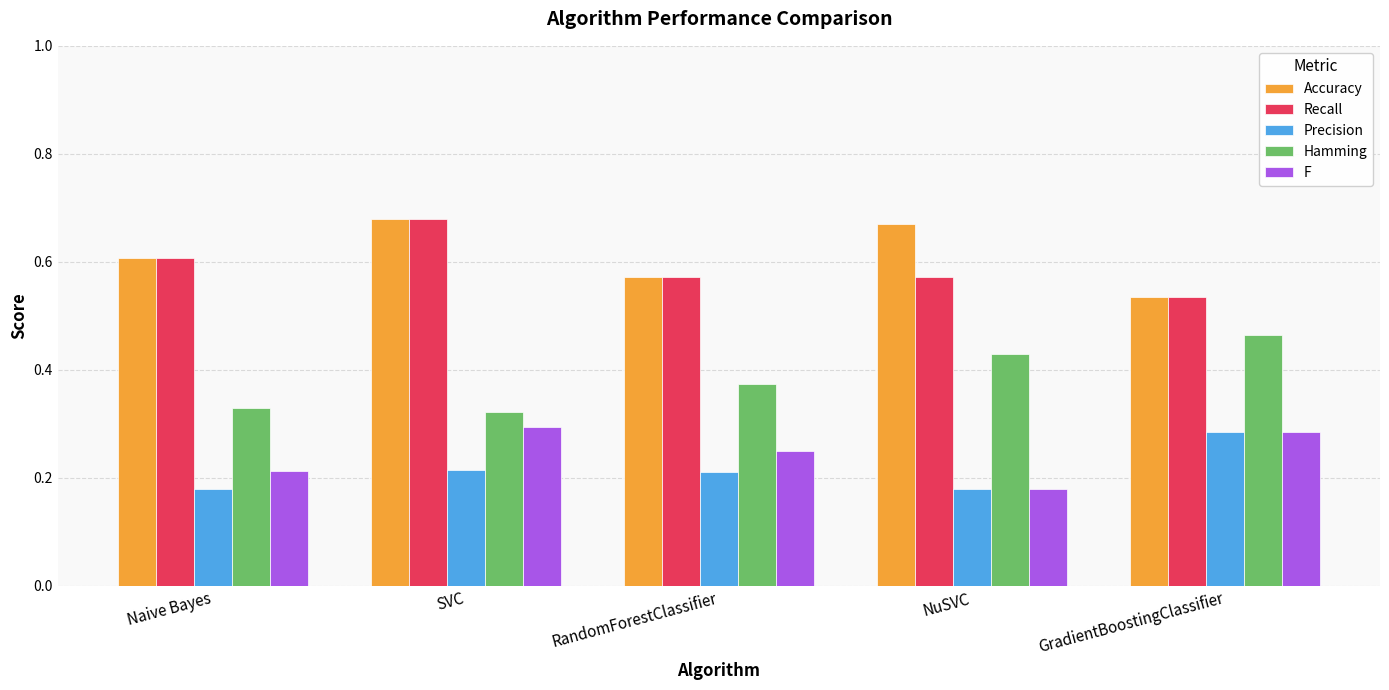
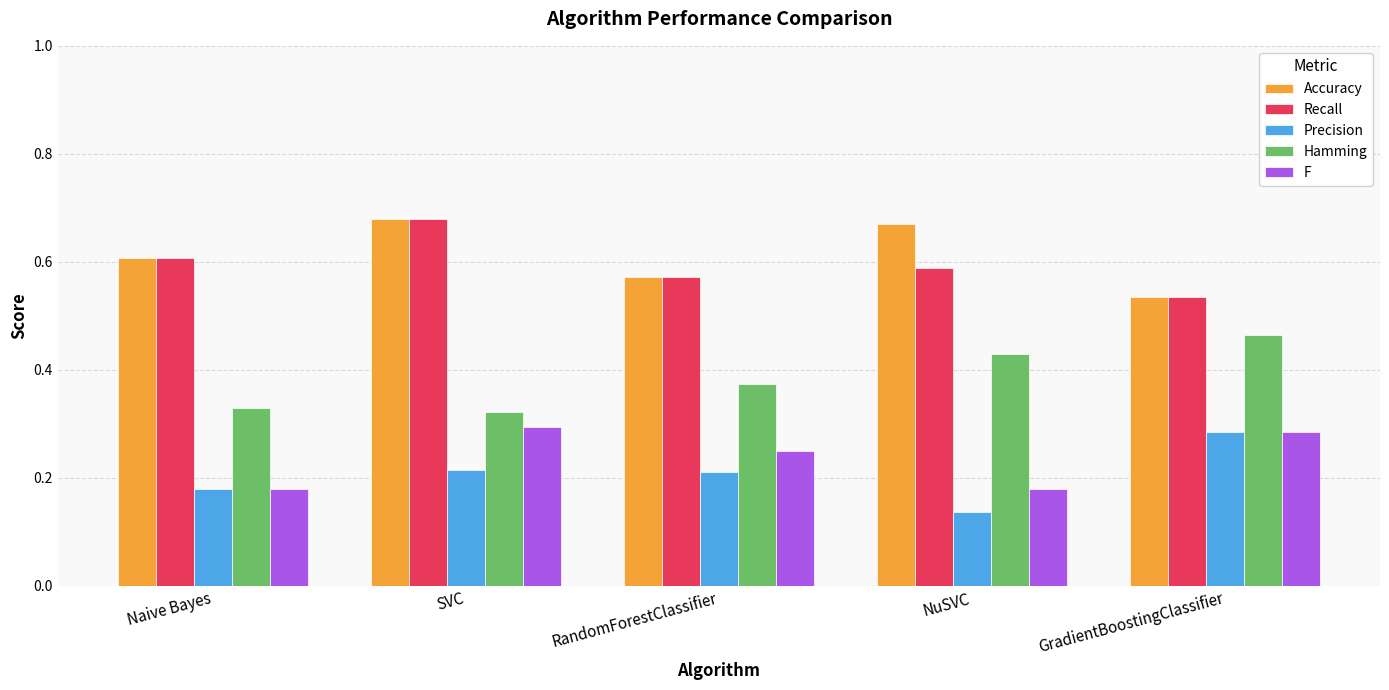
  {
    "Accuracy": {
      "Naive Bayes": 0.61,
      "SVC": 0.68,
      "RandomForestClassifier": 0.57,
      "NuSVC": 0.67,
      "GradientBoostingClassifier": 0.54
    },
    "Recall": {
      "Naive Bayes": 0.61,
      "SVC": 0.68,
      "RandomForestClassifier": 0.57,
-     "NuSVC": 0.57,
+     "NuSVC": 0.59,
      "GradientBoostingClassifier": 0.54
    },
    "Precision": {
      "Naive Bayes": 0.18,
      "SVC": 0.21,
      "RandomForestClassifier": 0.21,
-     "NuSVC": 0.18,
+     "NuSVC": 0.14,
      "GradientBoostingClassifier": 0.29
    },
    "Hamming": {
      "Naive Bayes": 0.33,
      "SVC": 0.32,
      "RandomForestClassifier": 0.37,
      "NuSVC": 0.43,
      "GradientBoostingClassifier": 0.46
    },
    "F": {
-     "Naive Bayes": 0.21,
+     "Naive Bayes": 0.18,
      "SVC": 0.29,
      "RandomForestClassifier": 0.25,
      "NuSVC": 0.18,
      "GradientBoostingClassifier": 0.29
    }
  }
